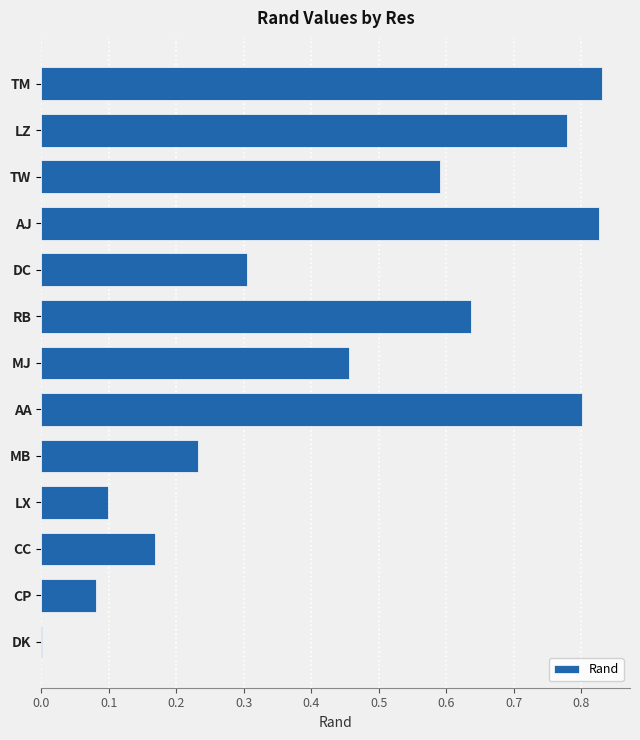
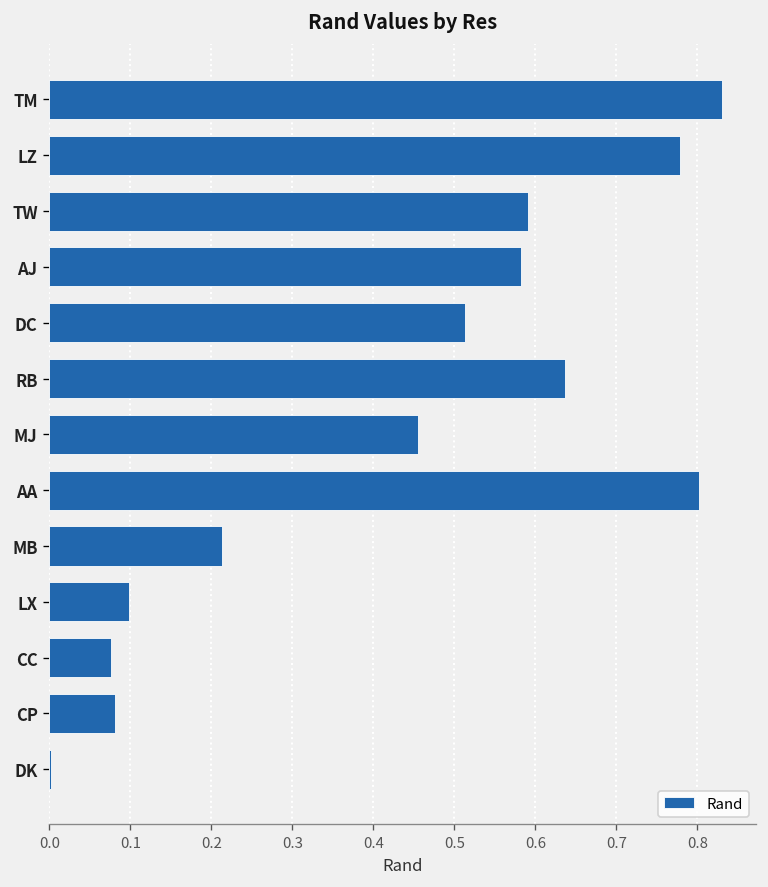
  {
    "TM": 0.83,
    "LZ": 0.78,
    "TW": 0.59,
-   "AJ": 0.83,
-   "DC": 0.31,
+   "AJ": 0.58,
+   "DC": 0.51,
    "RB": 0.64,
    "MJ": 0.46,
    "AA": 0.80,
-   "MB": 0.23,
+   "MB": 0.21,
    "LX": 0.10,
-   "CC": 0.17,
+   "CC": 0.08,
    "CP": 0.08
  }
